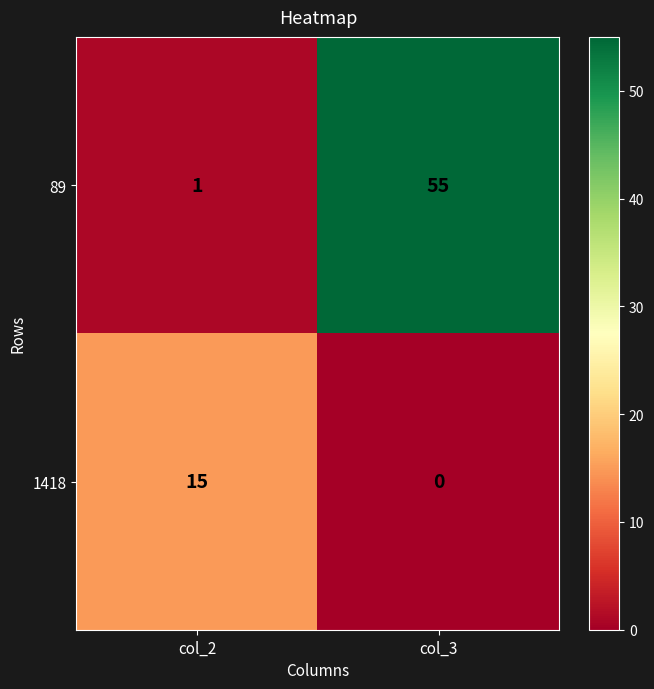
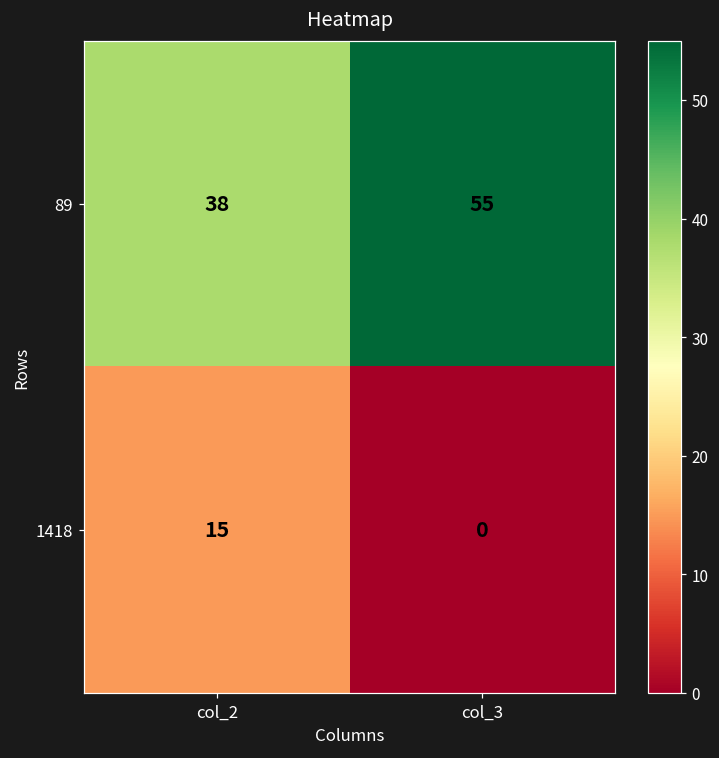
  {
    "89": {
-     "col_2": 1,
+     "col_2": 38,
      "col_3": 55
    },
    "1418": {
      "col_2": 15,
      "col_3": 0
    }
  }
